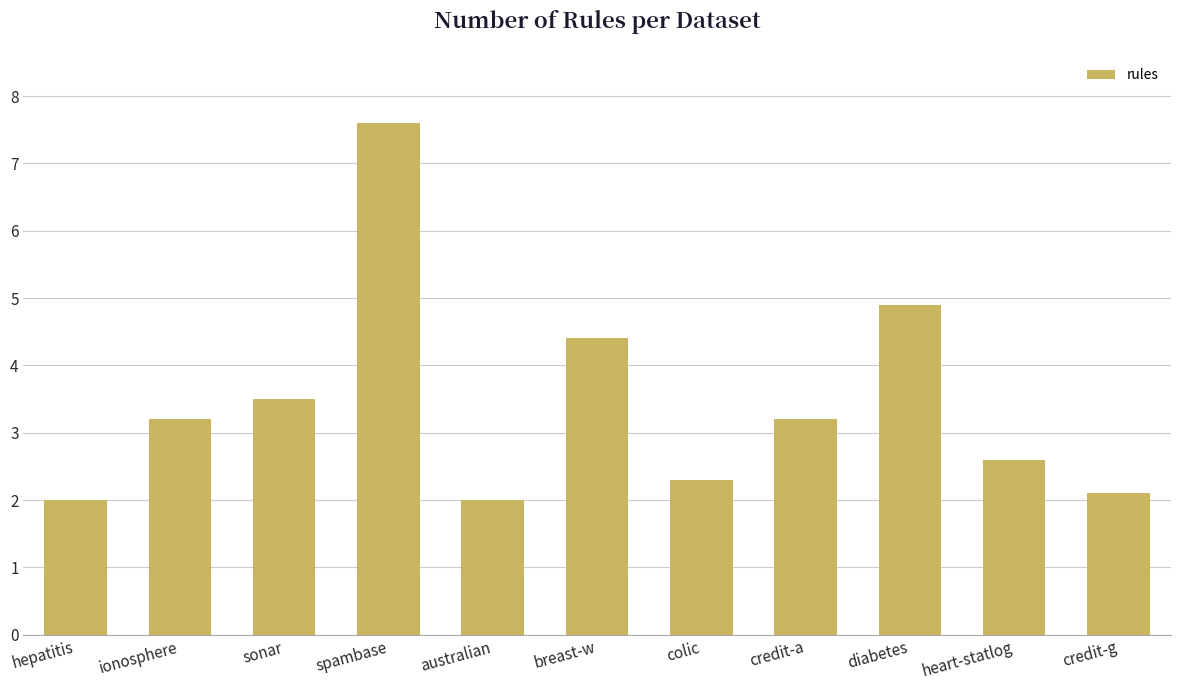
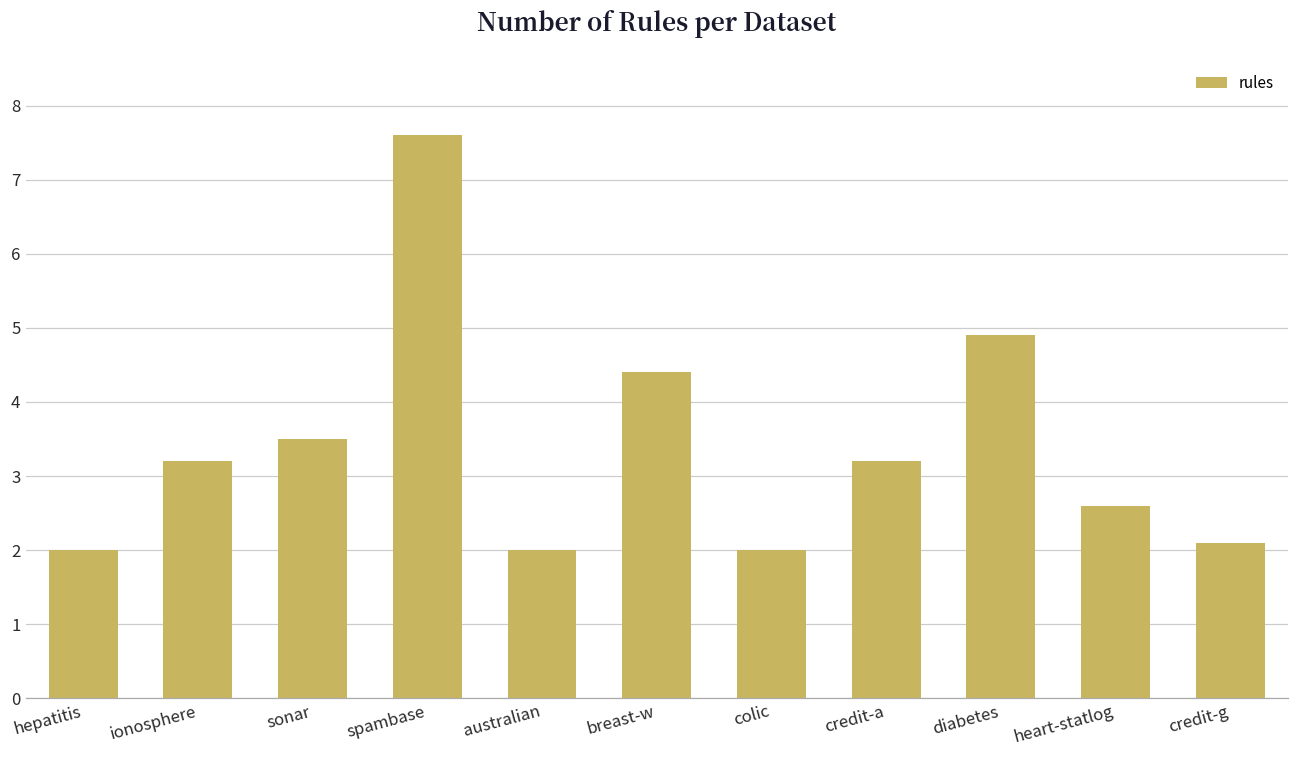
  {
    "hepatitis": 2.0,
    "ionosphere": 3.2,
    "sonar": 3.5,
    "spambase": 7.6,
    "australian": 2.0,
    "breast-w": 4.4,
-   "colic": 2.3,
+   "colic": 2.0,
    "credit-a": 3.2,
    "diabetes": 4.9,
    "heart-statlog": 2.6,
    "credit-g": 2.1
  }
